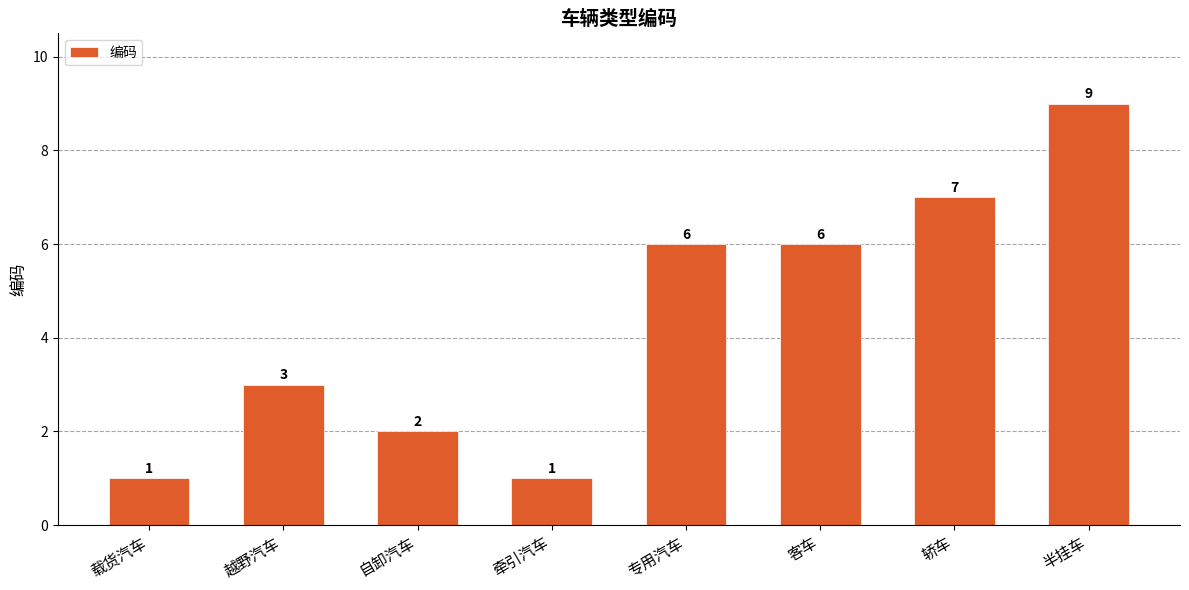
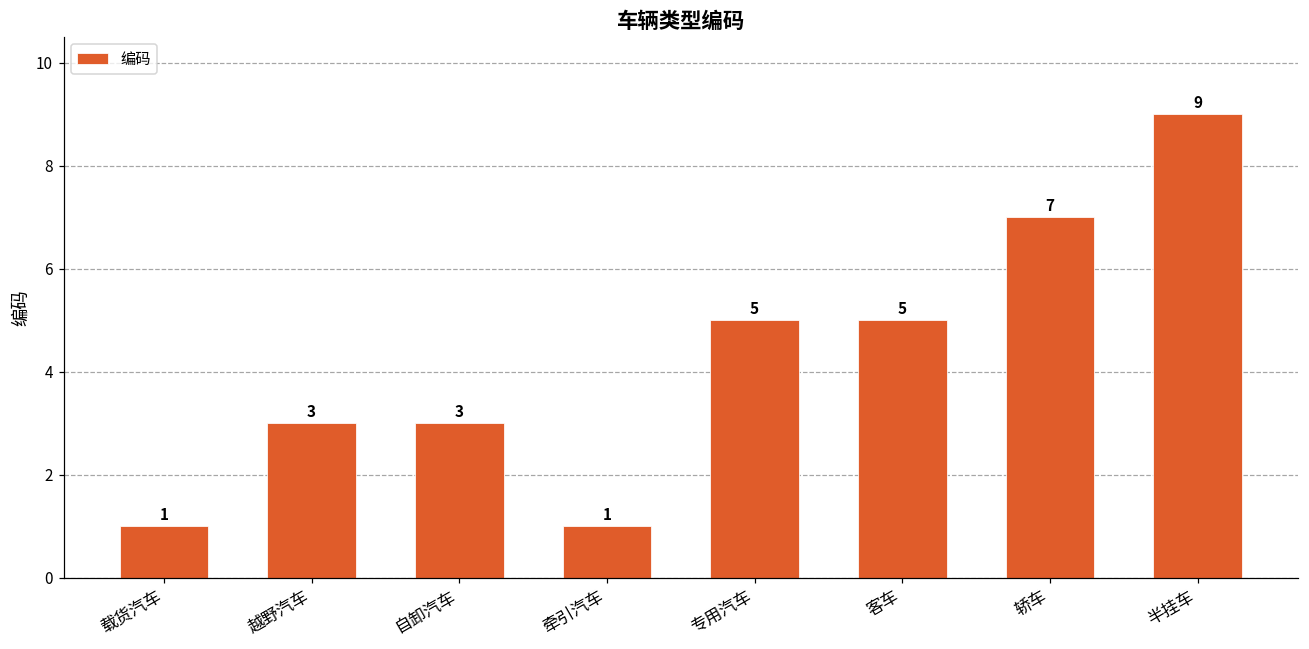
  {
    "载货汽车": 1,
    "越野汽车": 3,
-   "自卸汽车": 2,
+   "自卸汽车": 3,
    "牵引汽车": 1,
-   "专用汽车": 6,
-   "客车": 6,
+   "专用汽车": 5,
+   "客车": 5,
    "轿车": 7,
    "半挂车": 9
  }
